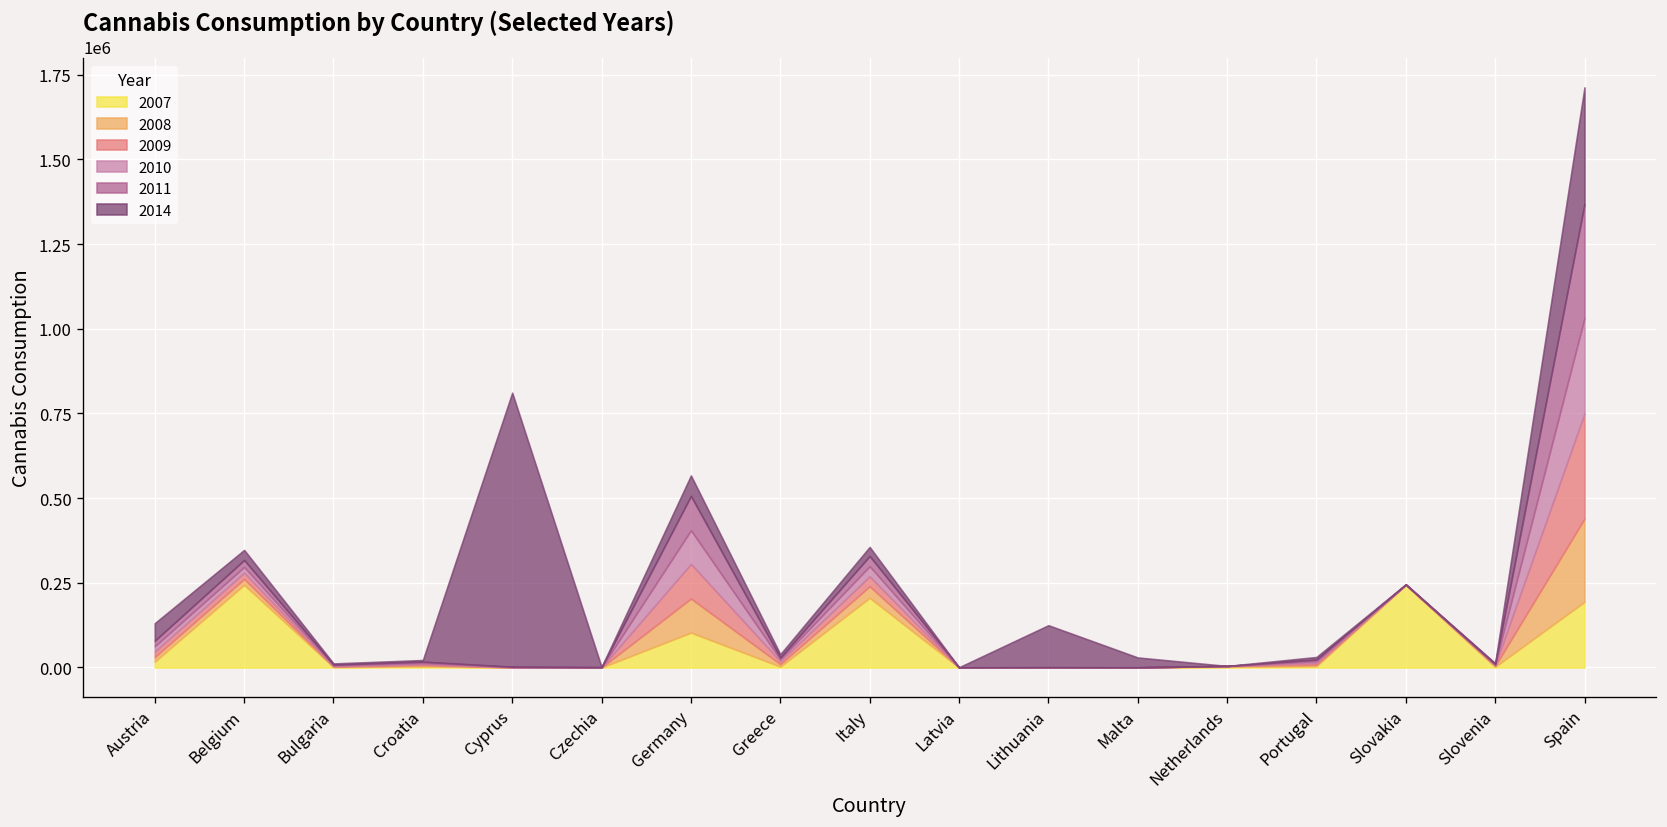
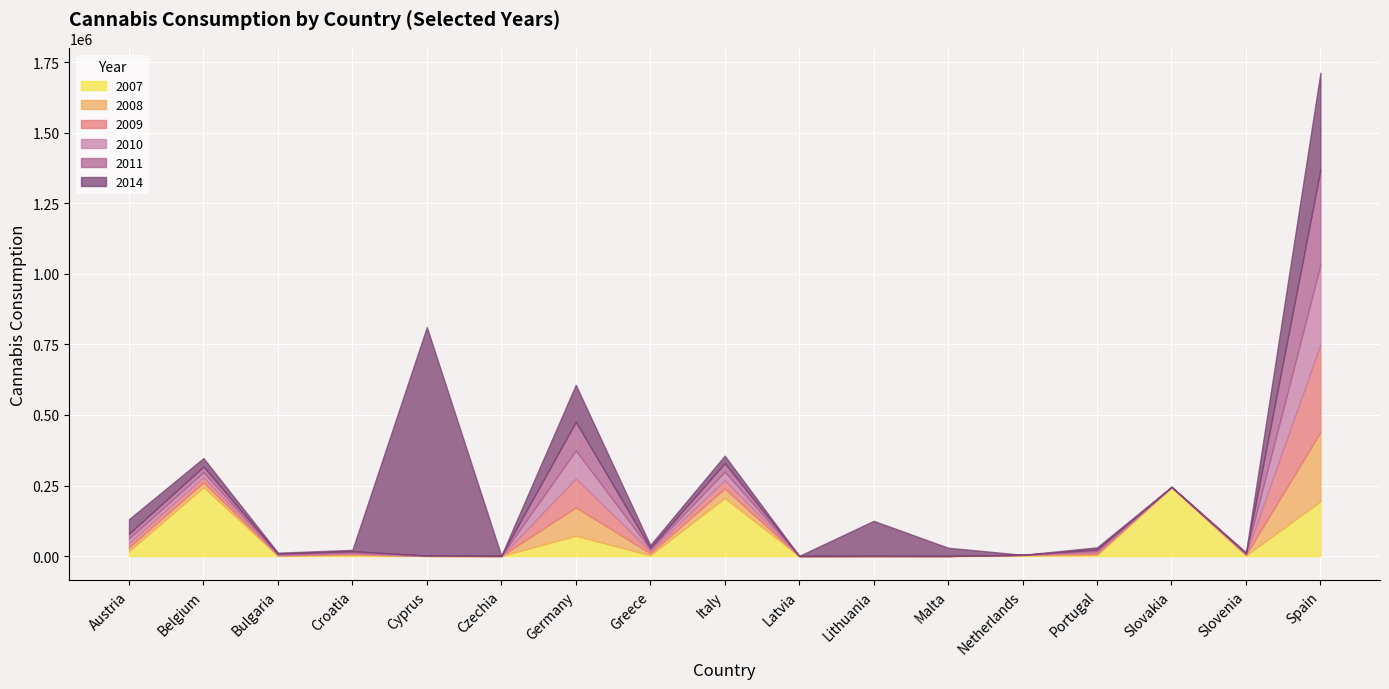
  {
    "2007": {
      "Austria": 20000,
      "Belgium": 240000,
-     "Germany": 100000,
+     "Germany": 70000,
      "Italy": 210000,
      "Spain": 190000
    },
    "2014": {
      "Austria": 50000,
      "Belgium": 30000,
      "Cyprus": 810000,
-     "Germany": 60000,
+     "Germany": 130000,
      "Greece": 10000,
      "Italy": 30000,
      "Lithuania": 120000,
      "Malta": 30000,
      "Spain": 340000
    }
  }
